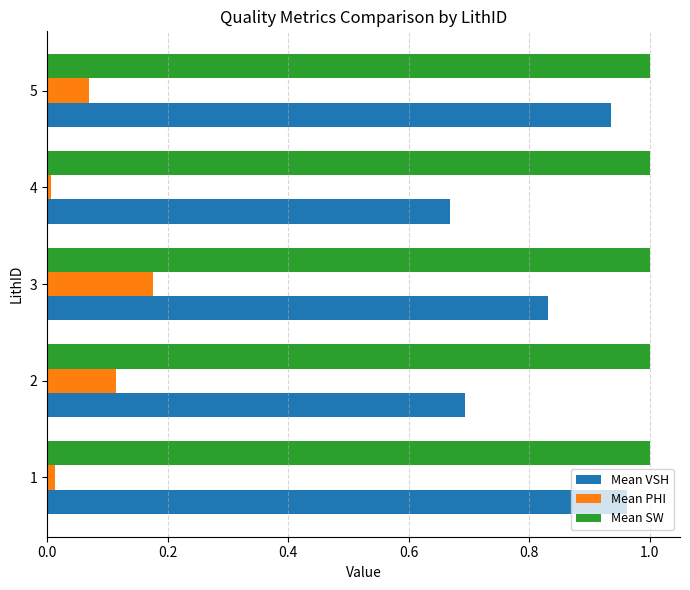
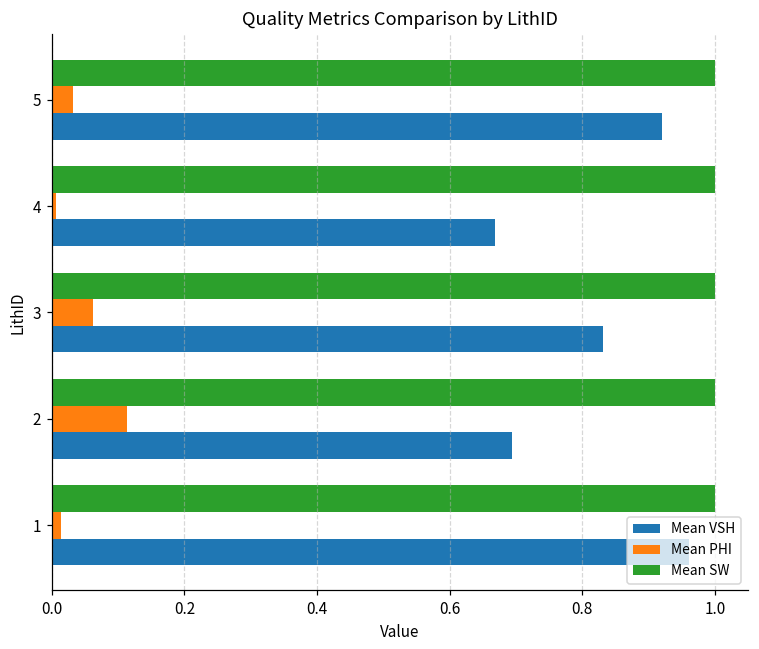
  {
    "Mean VSH": {
-     "5": 0.94,
+     "5": 0.92,
      "4": 0.67,
      "3": 0.83,
      "2": 0.69
    },
    "Mean PHI": {
-     "5": 0.07,
+     "5": 0.03,
      "4": 0.01,
-     "3": 0.18,
+     "3": 0.06,
      "2": 0.11,
      "1": 0.01
    },
    "Mean SW": {
      "5": 1.00,
      "4": 1.00,
      "3": 1.00,
      "2": 1.00,
      "1": 1.00
    }
  }
